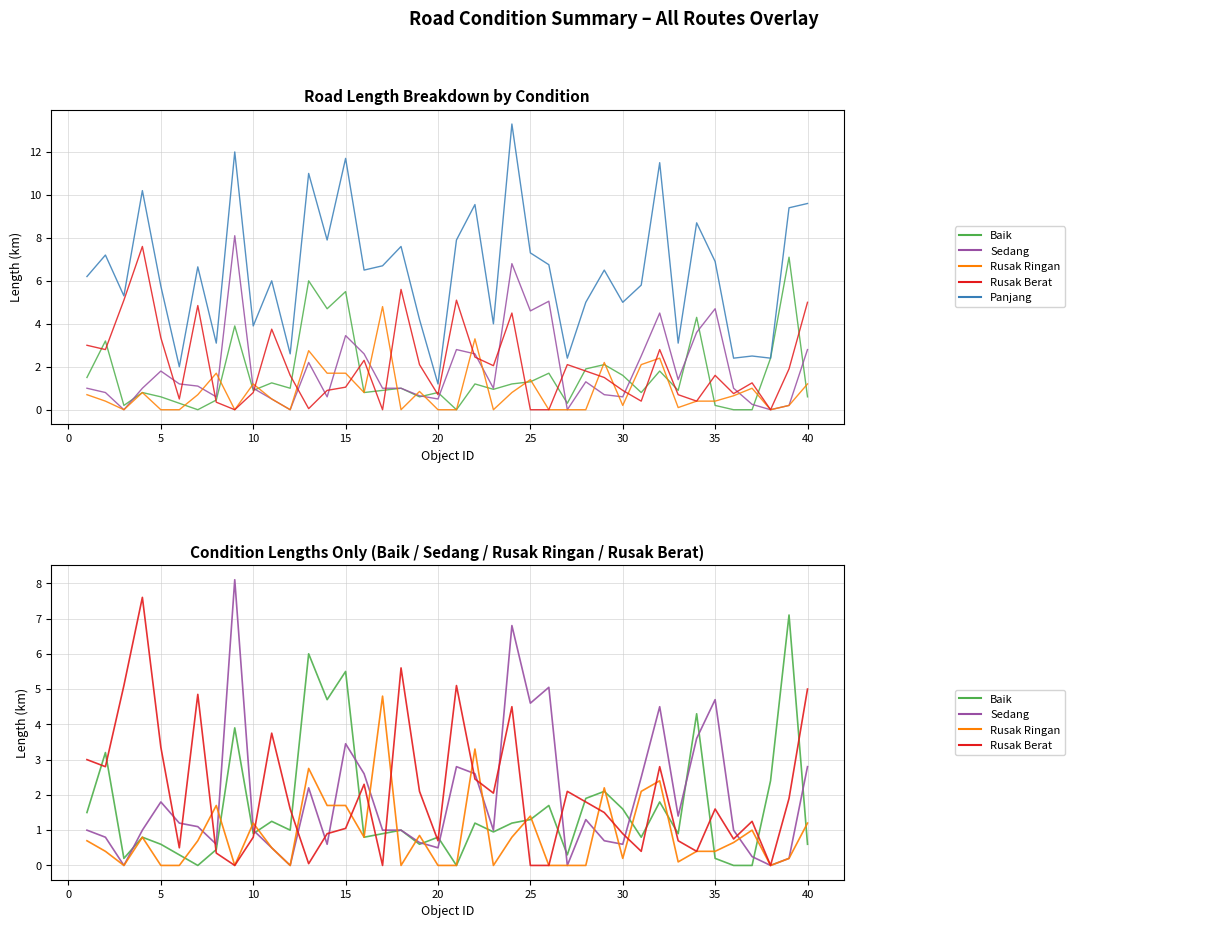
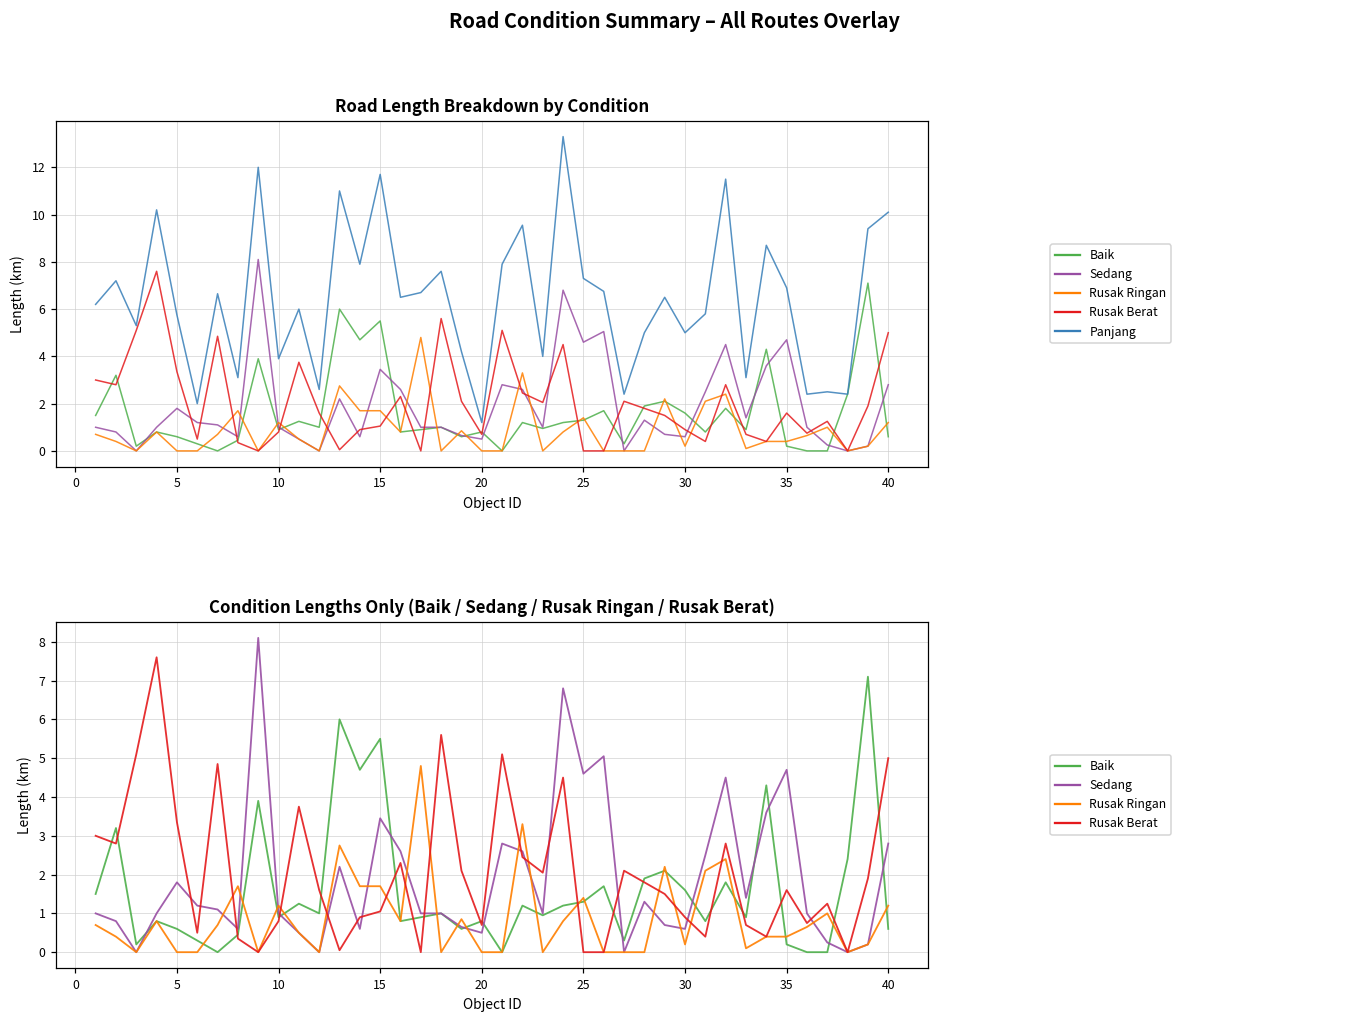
  {
    "Road Length Breakdown by Condition": {
      "Baik": {
        "5": 0.6,
        "15": 5.5,
        "30": 1.6,
        "35": 0.2,
        "40": 0.6
      },
      "Sedang": {
        "5": 1.8,
        "15": 3.5,
        "20": 0.5,
        "25": 4.6,
        "30": 0.6,
        "35": 4.7,
        "40": 2.8
      },
      "Rusak Ringan": {
        "5": 0.0,
        "10": 1.2,
        "15": 1.7,
        "20": 0.0,
        "30": 0.2,
        "35": 0.4,
        "40": 1.2
      },
      "Rusak Berat": {
        "5": 3.4,
        "15": 1.1,
        "25": 0.0,
        "30": 0.9,
        "35": 1.6,
        "40": 5.0
      },
      "Panjang": {
        "5": 5.8,
        "10": 3.9,
        "15": 11.7,
        "20": 1.2,
        "25": 7.3,
        "30": 5.0,
        "35": 6.9,
-       "40": 9.6
+       "40": 10.1
      }
    },
    "Condition Lengths Only (Baik / Sedang / Rusak Ringan / Rusak Berat)": {
      "Baik": {
        "5": 0.6,
        "10": 0.9,
        "15": 5.5,
        "20": 0.8,
        "25": 1.3,
        "30": 1.6,
        "35": 0.2,
        "40": 0.6
      },
      "Sedang": {
        "5": 1.8,
        "10": 1.0,
        "15": 3.5,
        "20": 0.5,
        "25": 4.6,
        "30": 0.6,
        "35": 4.7,
        "40": 2.8
      },
      "Rusak Ringan": {
        "5": 0.0,
        "10": 1.2,
        "15": 1.7,
        "20": 0.0,
        "25": 1.4,
        "30": 0.2,
        "35": 0.4,
        "40": 1.2
      },
      "Rusak Berat": {
        "5": 3.4,
        "10": 0.8,
        "15": 1.1,
        "20": 0.7,
        "25": 0.0,
        "30": 0.9,
        "35": 1.6,
        "40": 5.0
      }
    }
  }
